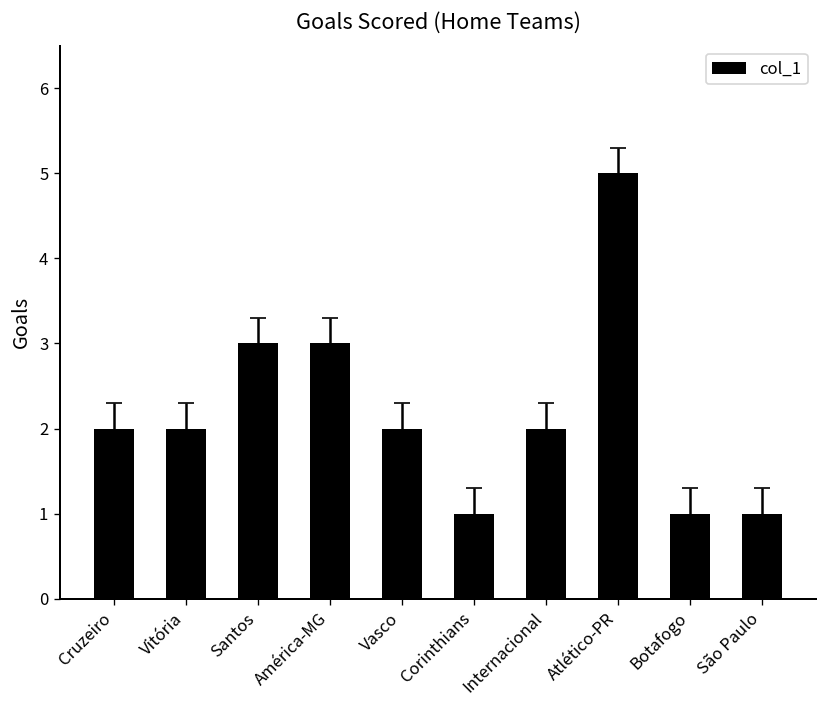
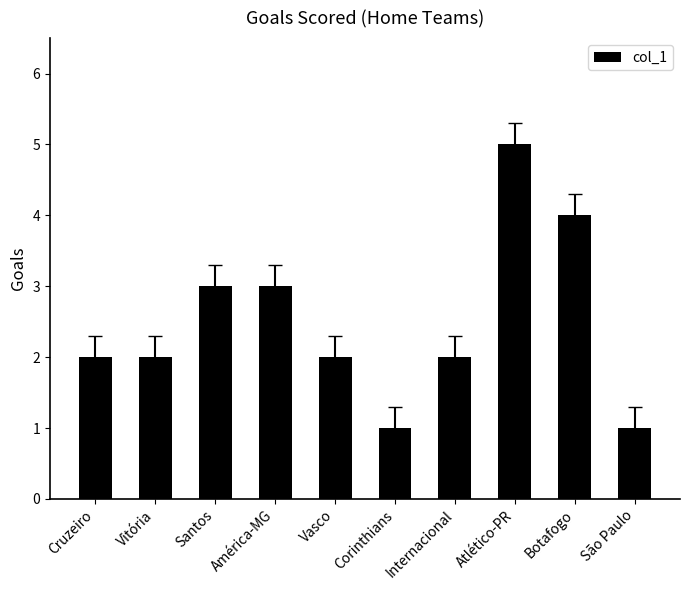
  {
    "col_1": {
      "Cruzeiro": 2,
      "Vitória": 2,
      "Santos": 3,
      "América-MG": 3,
      "Vasco": 2,
      "Corinthians": 1,
      "Internacional": 2,
      "Atlético-PR": 5,
-     "Botafogo": 1,
+     "Botafogo": 4,
      "São Paulo": 1
    }
  }
